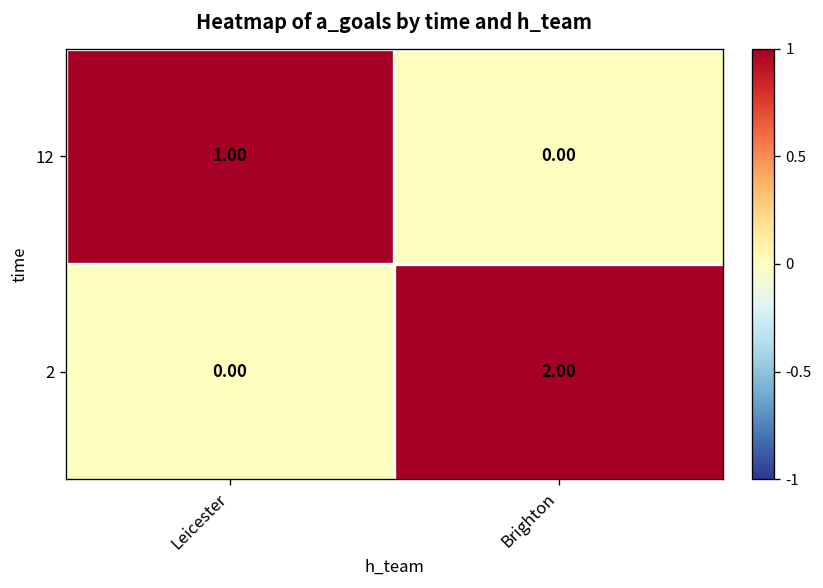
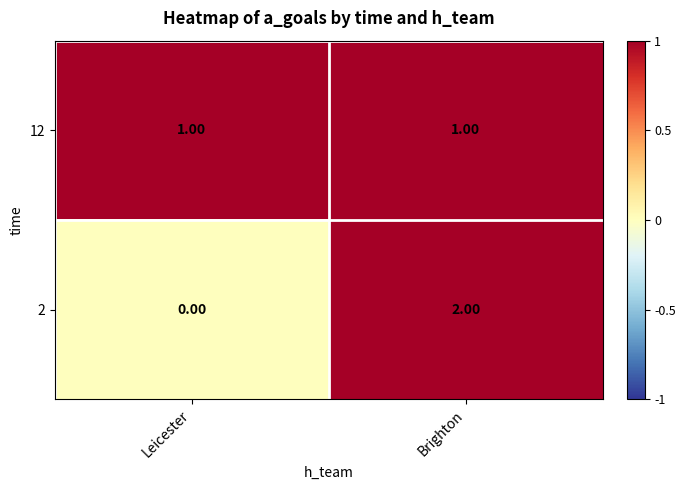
  {
    "12": {
      "Leicester": 1.00,
-     "Brighton": 0.00
+     "Brighton": 1.00
    },
    "2": {
      "Leicester": 0.00,
      "Brighton": 2.00
    }
  }
